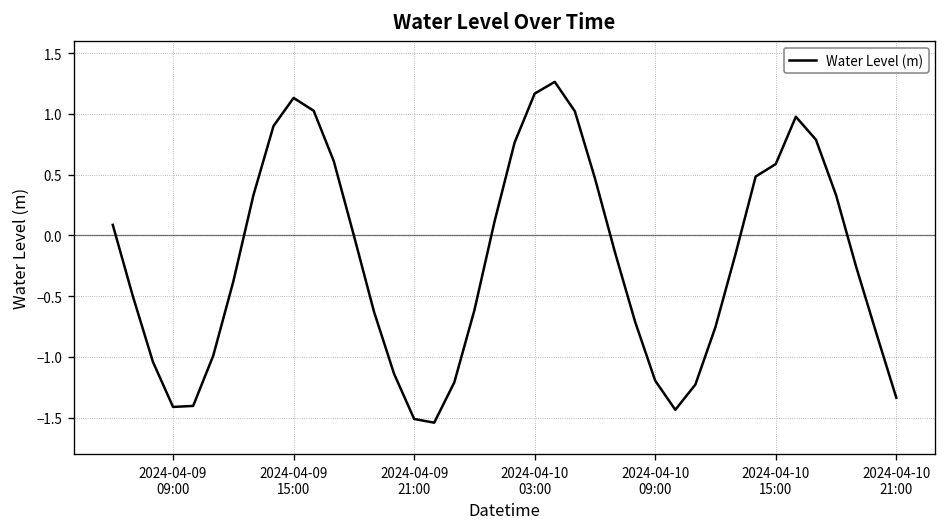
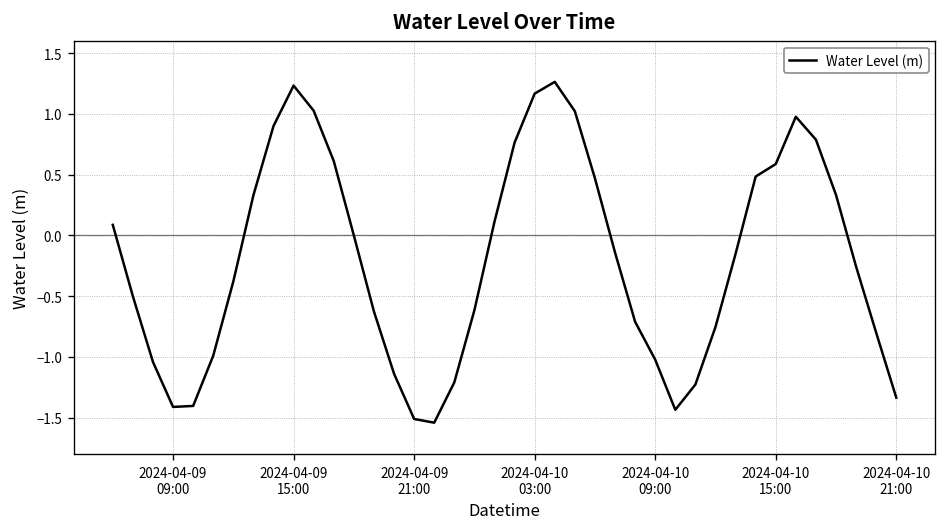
  {
    "2024-04-09 09:00": -1.41,
-   "2024-04-09 15:00": 1.13,
+   "2024-04-09 15:00": 1.23,
    "2024-04-09 21:00": -1.51,
    "2024-04-10 03:00": 1.17,
-   "2024-04-10 09:00": -1.20,
+   "2024-04-10 09:00": -1.02,
    "2024-04-10 15:00": 0.59,
    "2024-04-10 21:00": -1.34
  }
